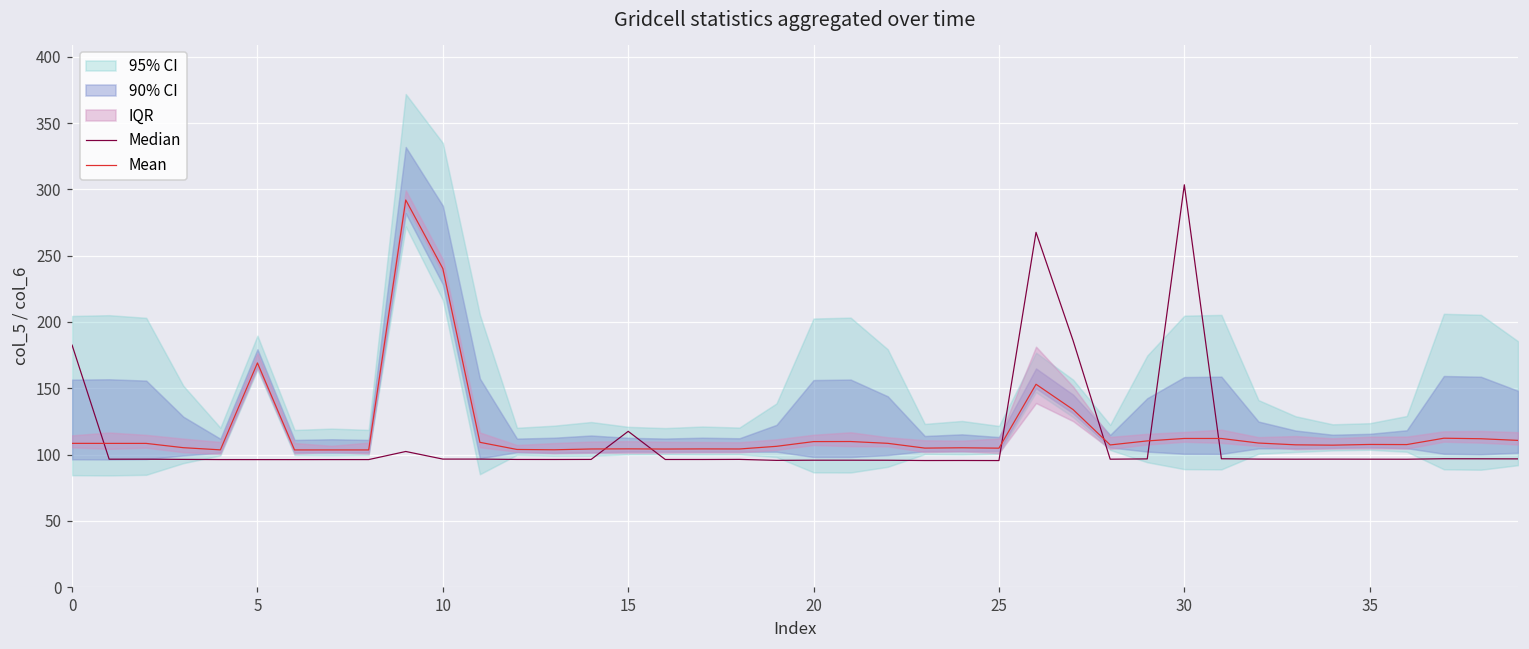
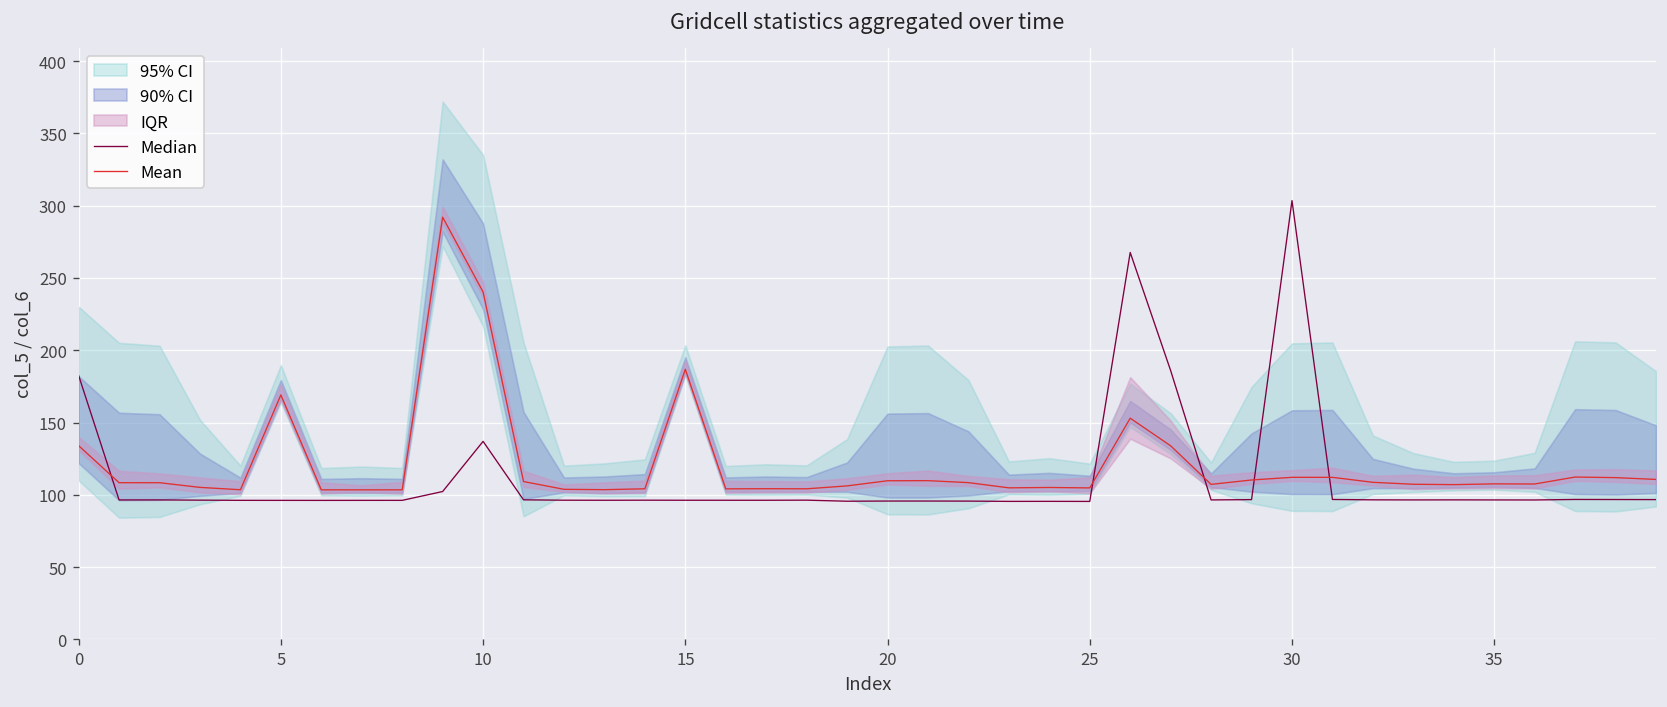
  {
    "Median": {
      "5": 96,
-     "10": 97,
-     "15": 118,
+     "10": 137,
+     "15": 96,
      "20": 96,
      "25": 95,
      "30": 304,
      "35": 96
    },
    "Mean": {
-     "0": 108,
+     "0": 134,
      "5": 169,
      "10": 240,
-     "15": 104,
+     "15": 187,
      "20": 110,
      "25": 105,
      "30": 112,
      "35": 108
    }
  }
